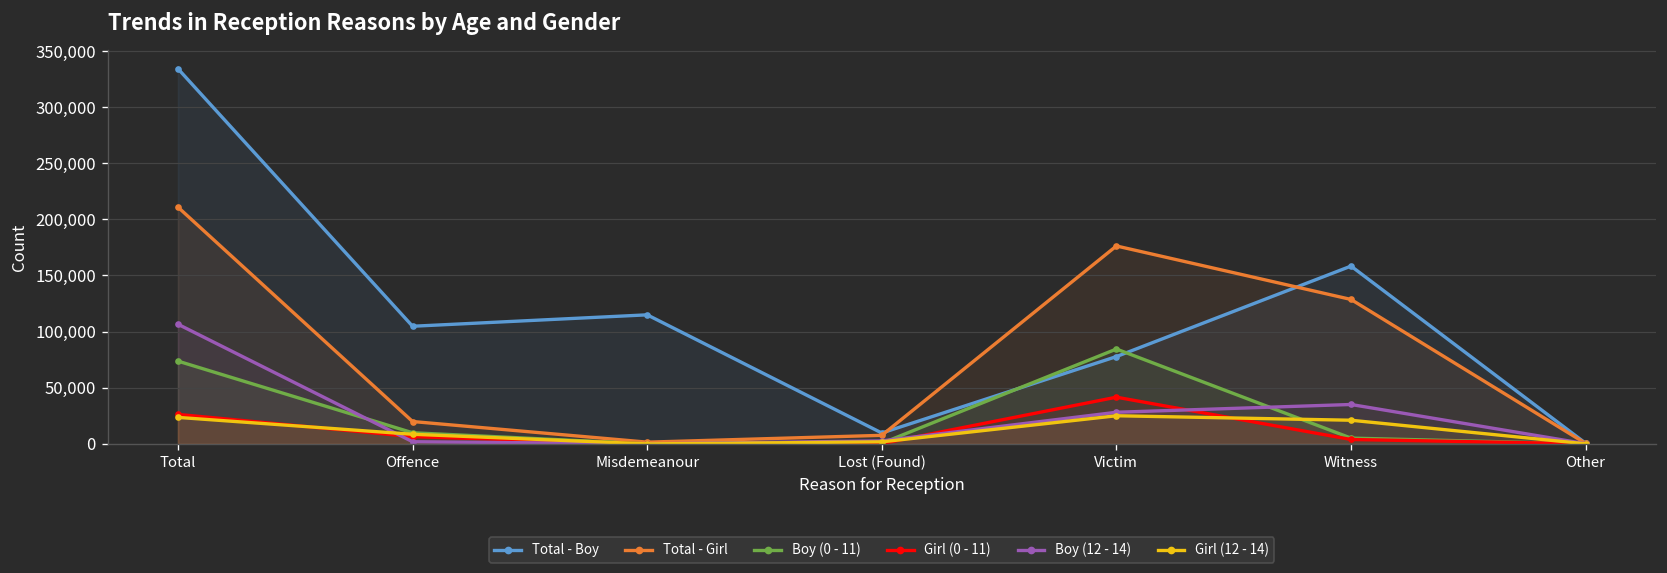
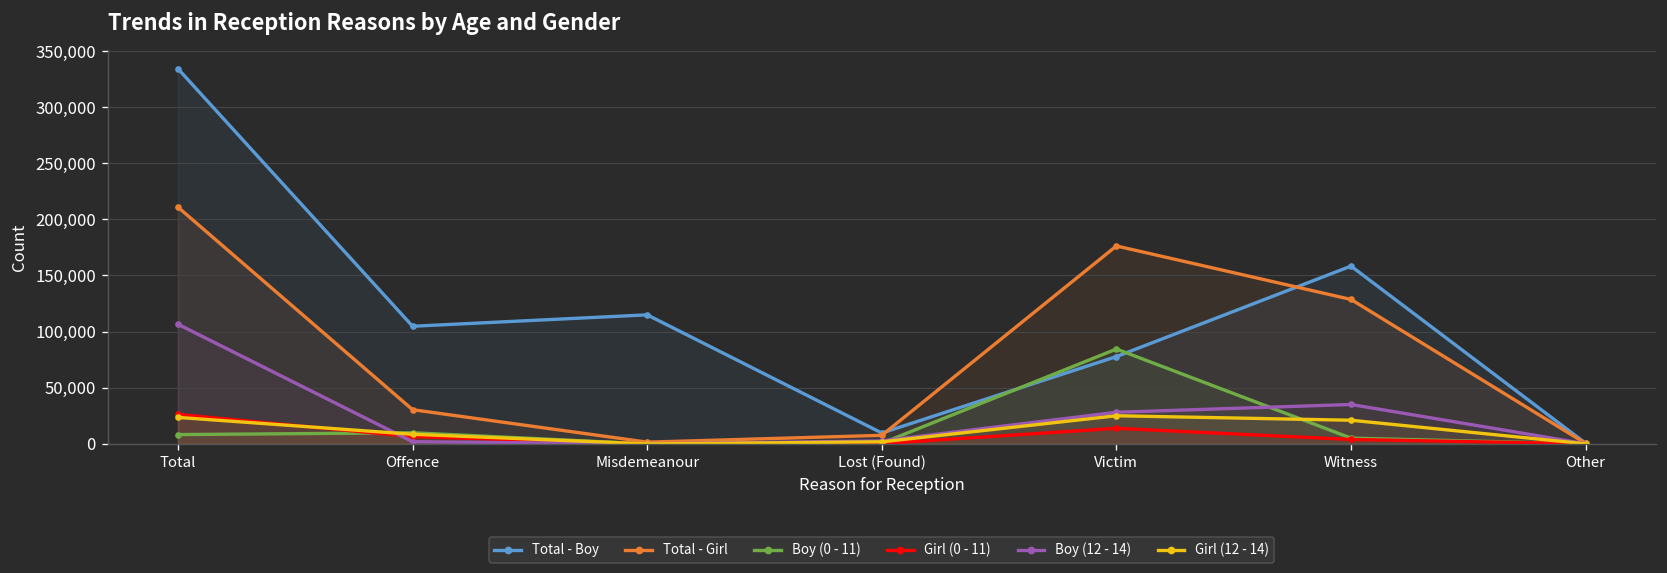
  {
    "Total - Boy": {
      "Total": "330,000",
      "Offence": "100,000",
      "Misdemeanour": "110,000",
      "Victim": "80,000",
      "Witness": "160,000"
    },
    "Total - Girl": {
      "Total": "210,000",
-     "Offence": "20,000",
+     "Offence": "30,000",
      "Victim": "180,000",
      "Witness": "130,000"
    },
    "Boy (0 - 11)": {
-     "Total": "70,000",
+     "Total": "10,000",
      "Victim": "80,000"
    },
    "Girl (0 - 11)": {
-     "Victim": "40,000"
+     "Victim": "10,000"
    },
    "Boy (12 - 14)": {
      "Total": "110,000",
      "Offence": "0",
      "Victim": "30,000",
      "Witness": "40,000"
    },
    "Girl (12 - 14)": {
      "Victim": "30,000",
      "Witness": "20,000"
    }
  }
